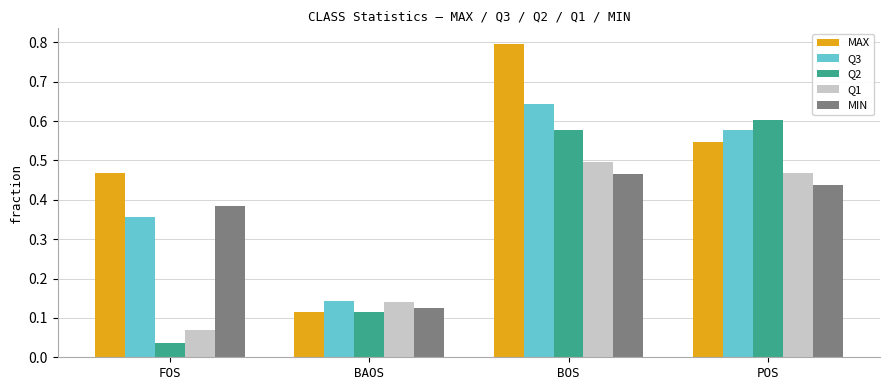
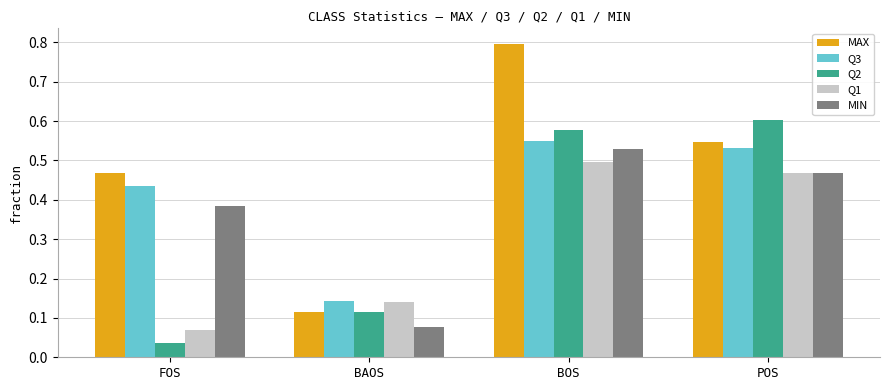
  {
    "MAX": {
      "FOS": 0.47,
      "BAOS": 0.12,
      "BOS": 0.80,
      "POS": 0.55
    },
    "Q3": {
-     "FOS": 0.36,
+     "FOS": 0.44,
      "BAOS": 0.14,
-     "BOS": 0.64,
-     "POS": 0.58
+     "BOS": 0.55,
+     "POS": 0.53
    },
    "Q2": {
      "FOS": 0.04,
      "BAOS": 0.11,
      "BOS": 0.58,
      "POS": 0.60
    },
    "Q1": {
      "FOS": 0.07,
      "BAOS": 0.14,
      "BOS": 0.50,
      "POS": 0.47
    },
    "MIN": {
      "FOS": 0.38,
-     "BAOS": 0.13,
-     "BOS": 0.47,
-     "POS": 0.44
+     "BAOS": 0.08,
+     "BOS": 0.53,
+     "POS": 0.47
    }
  }
